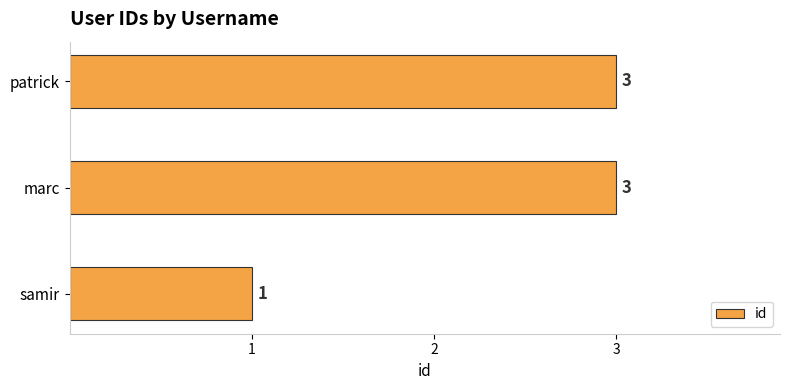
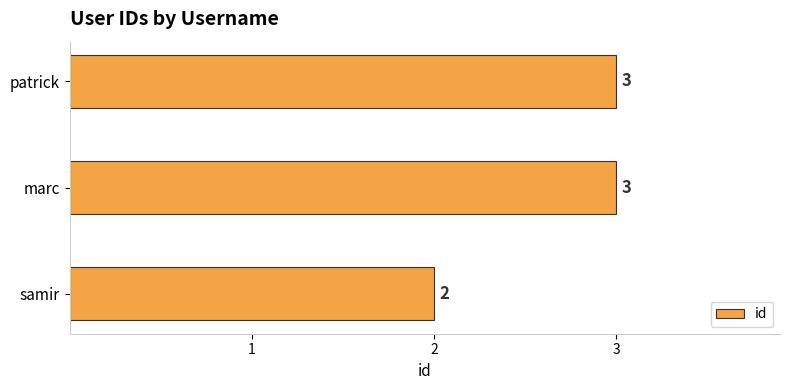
  {
    "patrick": 3,
    "marc": 3,
-   "samir": 1
+   "samir": 2
  }
